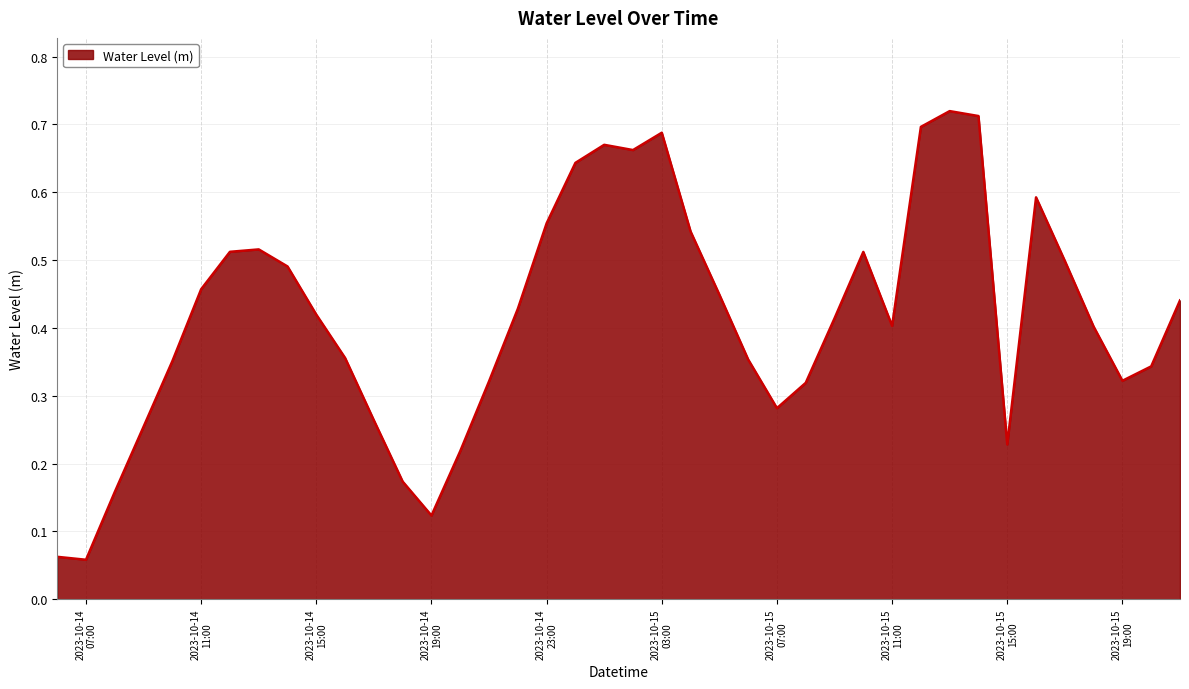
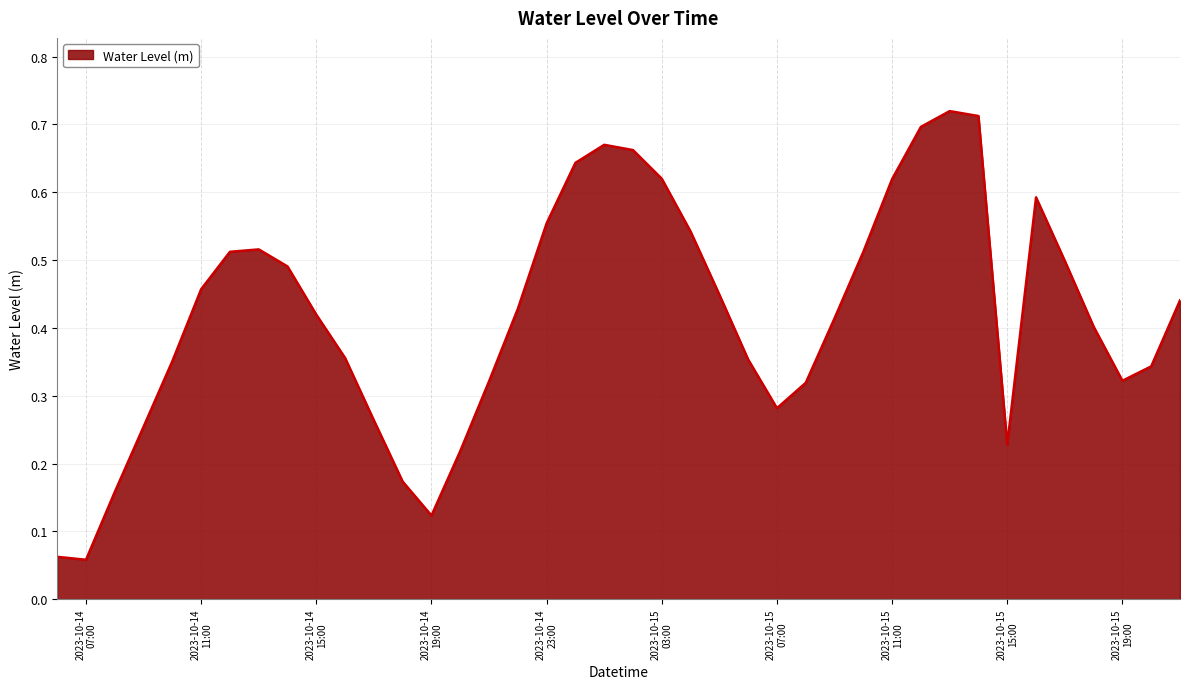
  {
    "2023-10-14 07:00": 0.06,
    "2023-10-14 11:00": 0.46,
    "2023-10-14 15:00": 0.42,
    "2023-10-14 19:00": 0.12,
    "2023-10-14 23:00": 0.55,
-   "2023-10-15 03:00": 0.69,
+   "2023-10-15 03:00": 0.62,
    "2023-10-15 07:00": 0.28,
-   "2023-10-15 11:00": 0.40,
+   "2023-10-15 11:00": 0.62,
    "2023-10-15 15:00": 0.23,
    "2023-10-15 19:00": 0.32
  }
